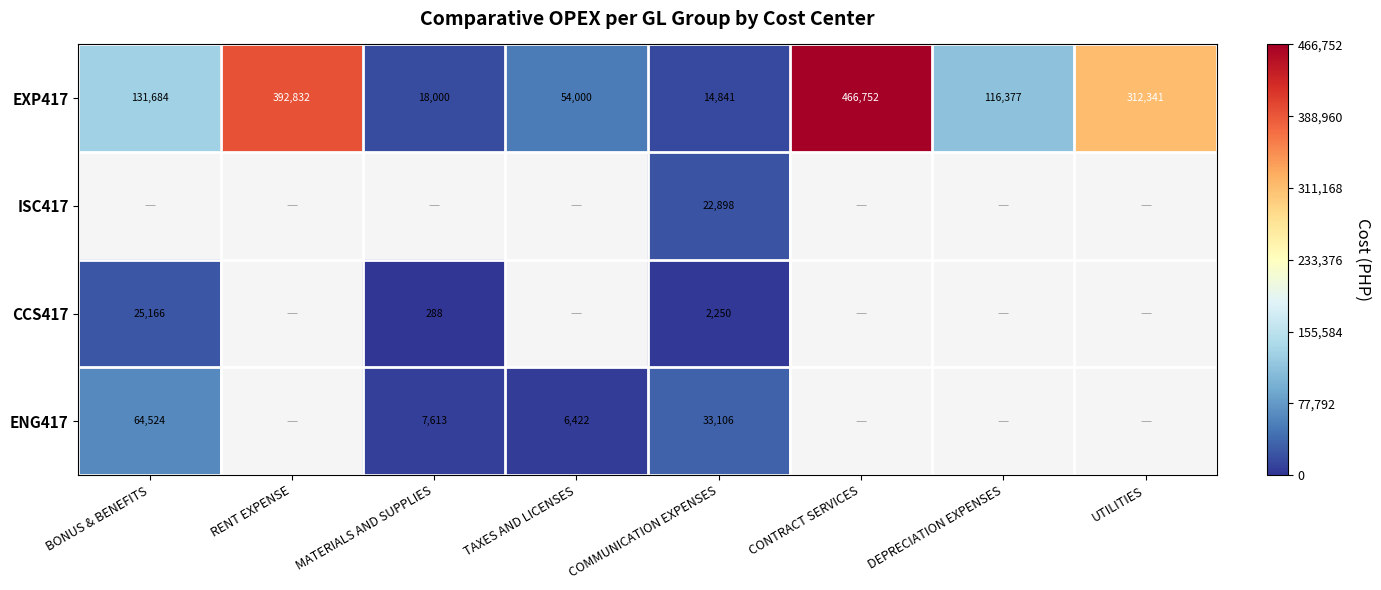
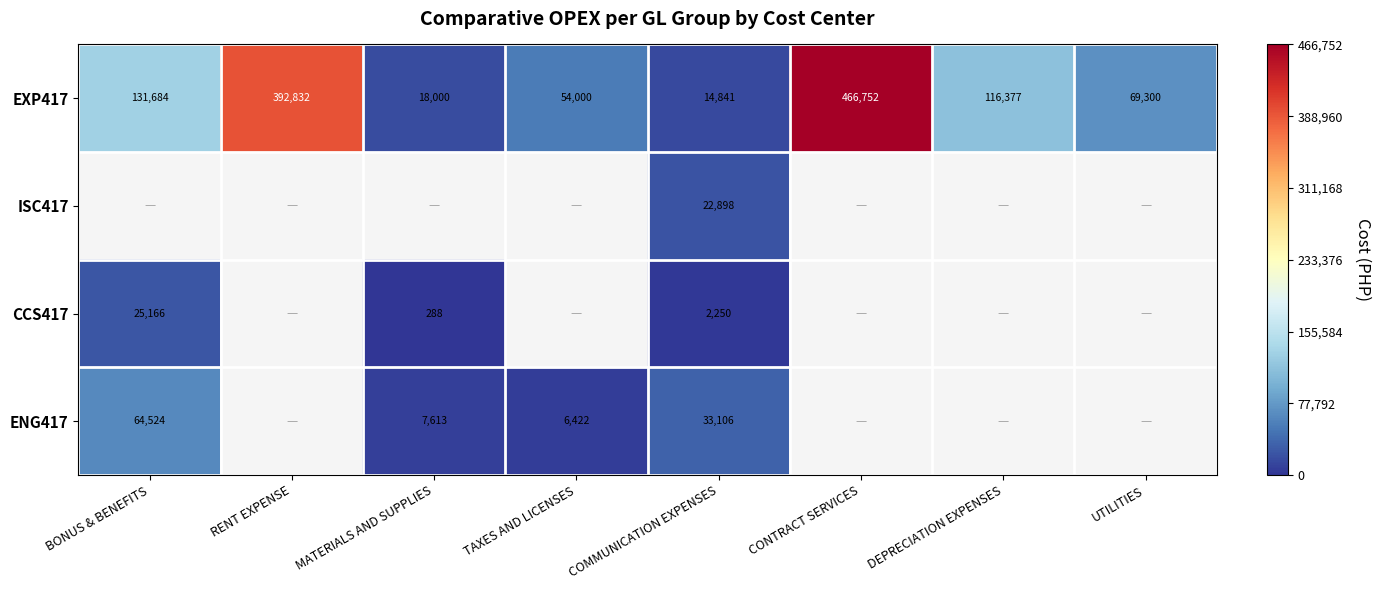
  {
    "EXP417": {
      "BONUS & BENEFITS": "131,684",
      "RENT EXPENSE": "392,832",
      "MATERIALS AND SUPPLIES": "18,000",
      "TAXES AND LICENSES": "54,000",
      "COMMUNICATION EXPENSES": "14,841",
      "CONTRACT SERVICES": "466,752",
      "DEPRECIATION EXPENSES": "116,377",
-     "UTILITIES": "312,341"
+     "UTILITIES": "69,300"
    },
    "ISC417": {
      "COMMUNICATION EXPENSES": "22,898"
    },
    "CCS417": {
      "BONUS & BENEFITS": "25,166",
      "MATERIALS AND SUPPLIES": "288",
      "COMMUNICATION EXPENSES": "2,250"
    },
    "ENG417": {
      "BONUS & BENEFITS": "64,524",
      "MATERIALS AND SUPPLIES": "7,613",
      "TAXES AND LICENSES": "6,422",
      "COMMUNICATION EXPENSES": "33,106"
    }
  }
